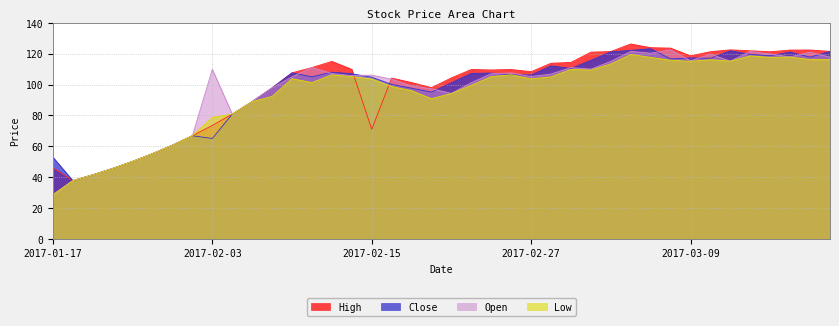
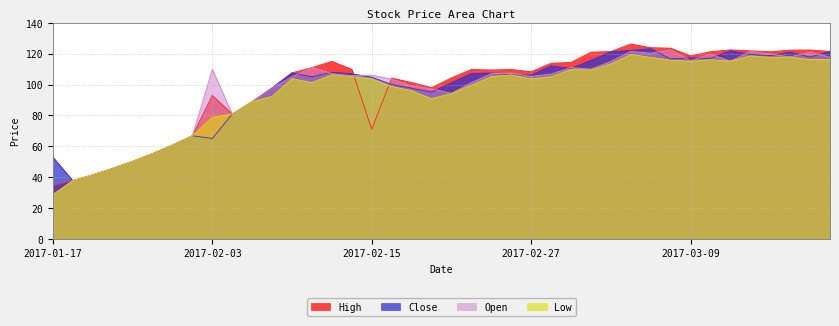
  {
    "High": {
-     "2017-01-17": 46,
-     "2017-02-03": 73,
+     "2017-01-17": 34,
+     "2017-02-03": 93,
      "2017-02-15": 71,
      "2017-02-27": 108
    },
    "Close": {
      "2017-01-17": 53,
      "2017-02-03": 65
    },
    "Open": {
      "2017-02-03": 110
    },
    "Low": {
      "2017-02-03": 79
    }
  }
